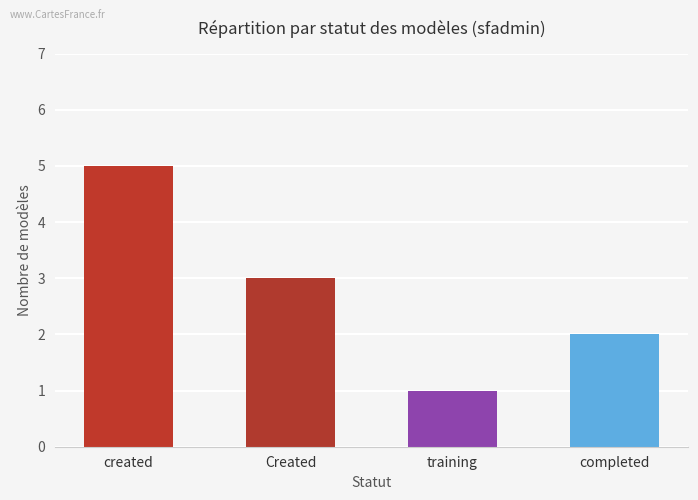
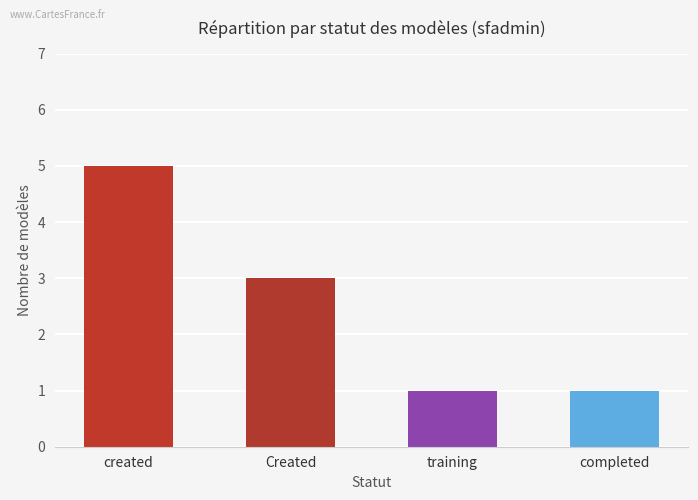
  {
    "created": 5,
    "Created": 3,
    "training": 1,
-   "completed": 2
+   "completed": 1
  }
